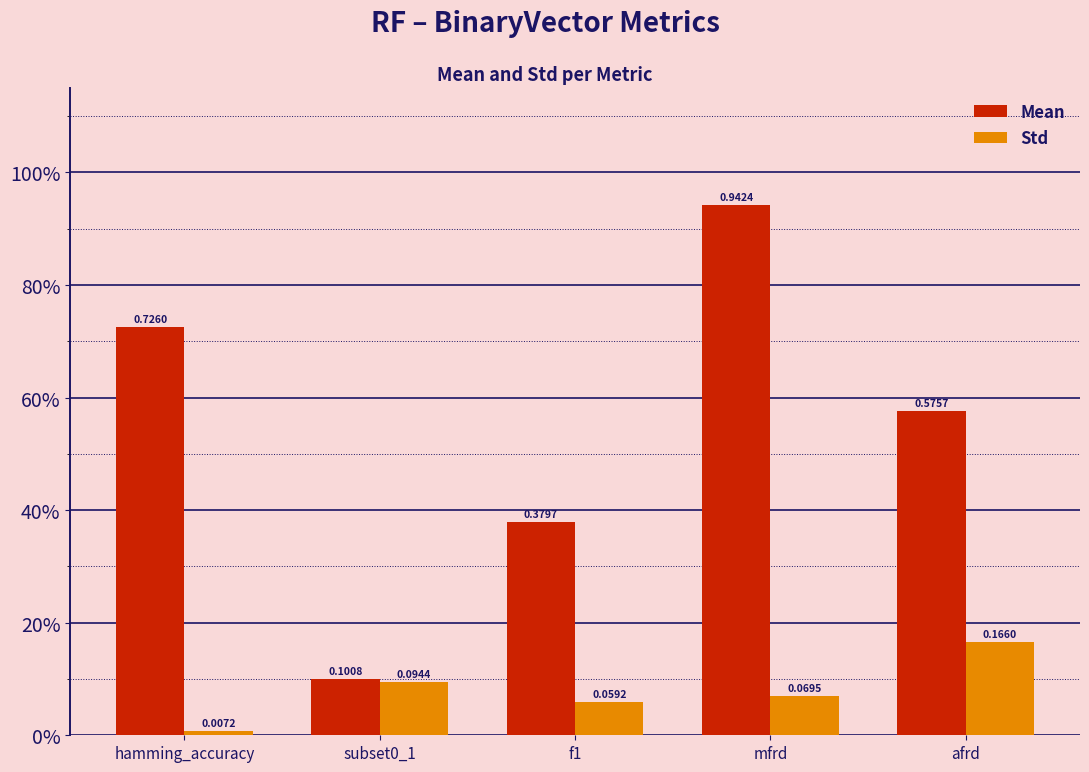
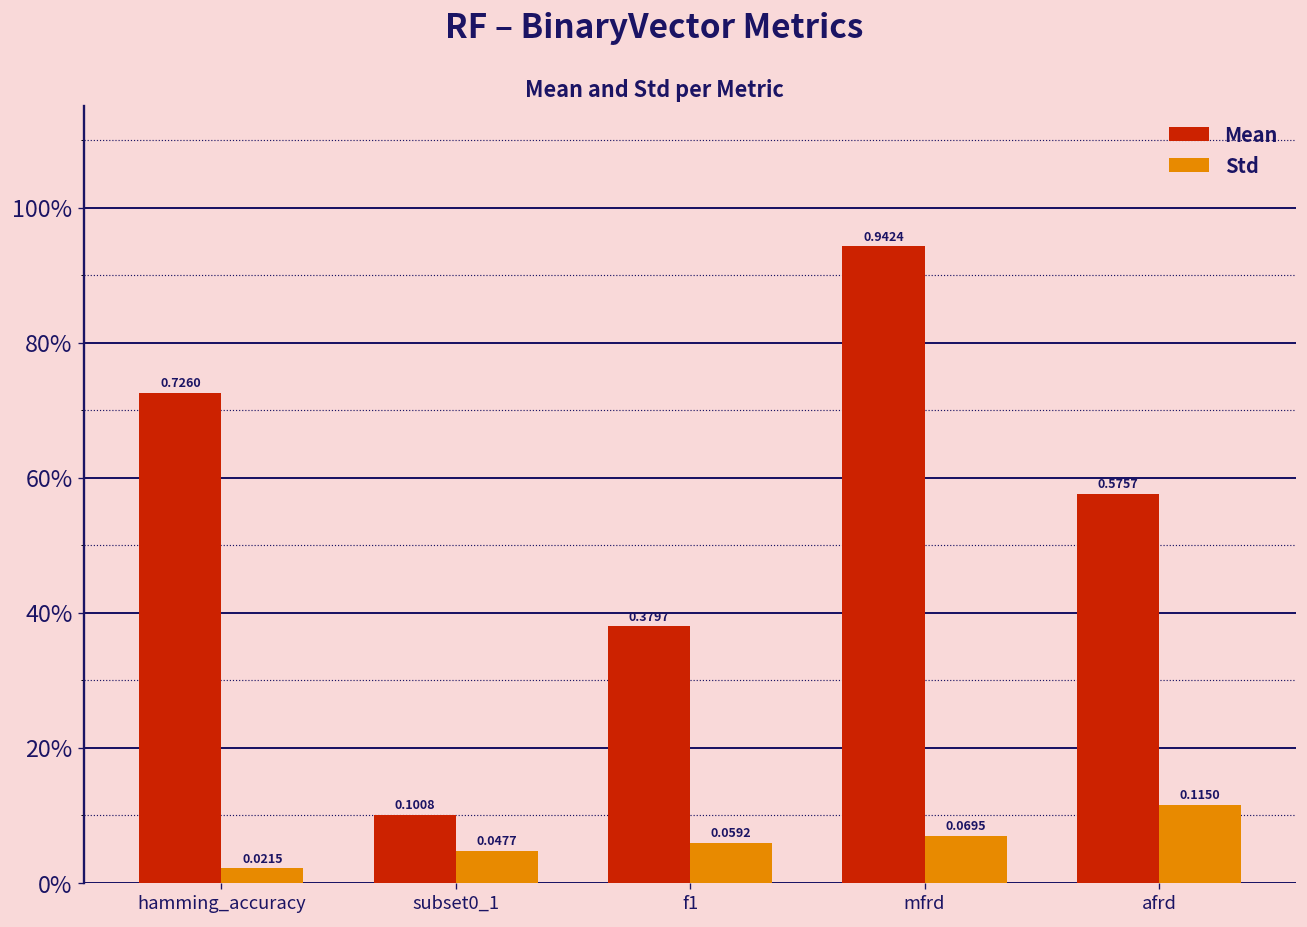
  {
    "Mean": {
      "hamming_accuracy": 0.7260,
      "subset0_1": 0.1008,
      "f1": 0.3797,
      "mfrd": 0.9424,
      "afrd": 0.5757
    },
    "Std": {
-     "hamming_accuracy": 0.0072,
-     "subset0_1": 0.0944,
+     "hamming_accuracy": 0.0215,
+     "subset0_1": 0.0477,
      "f1": 0.0592,
      "mfrd": 0.0695,
-     "afrd": 0.1660
+     "afrd": 0.1150
    }
  }
